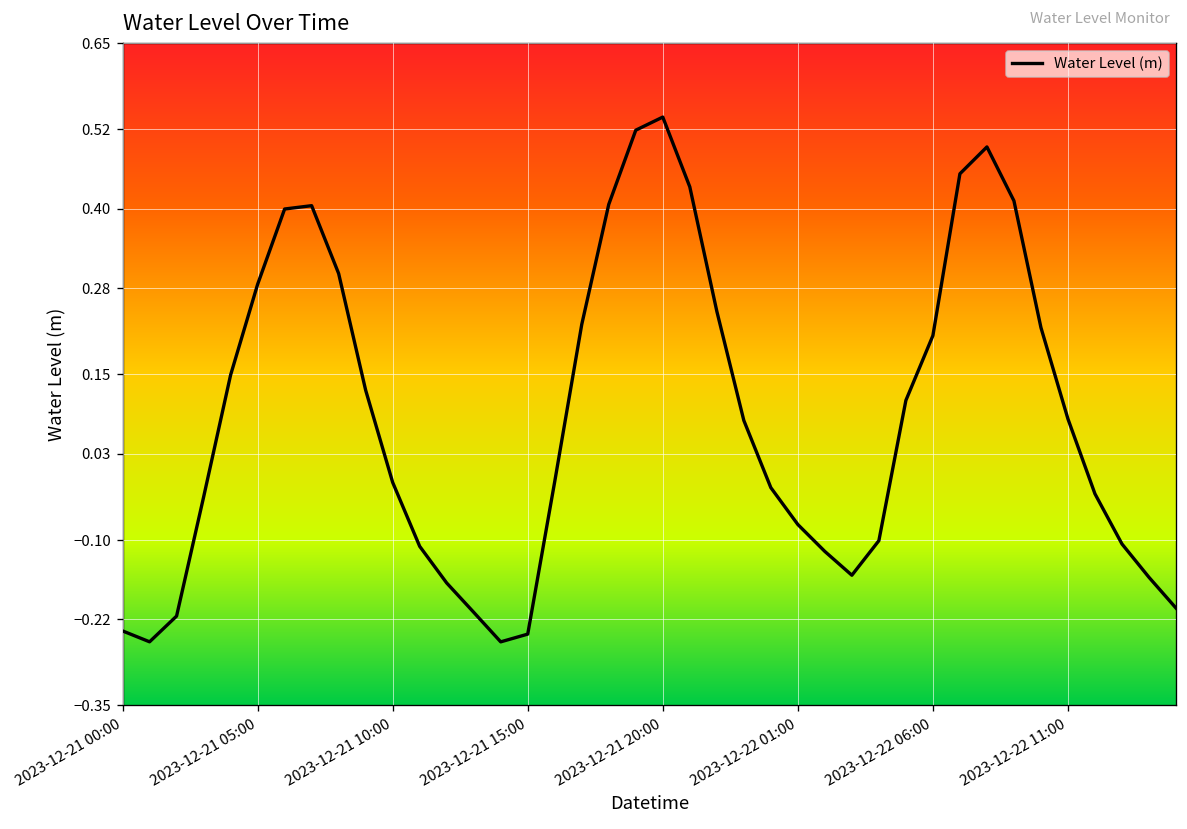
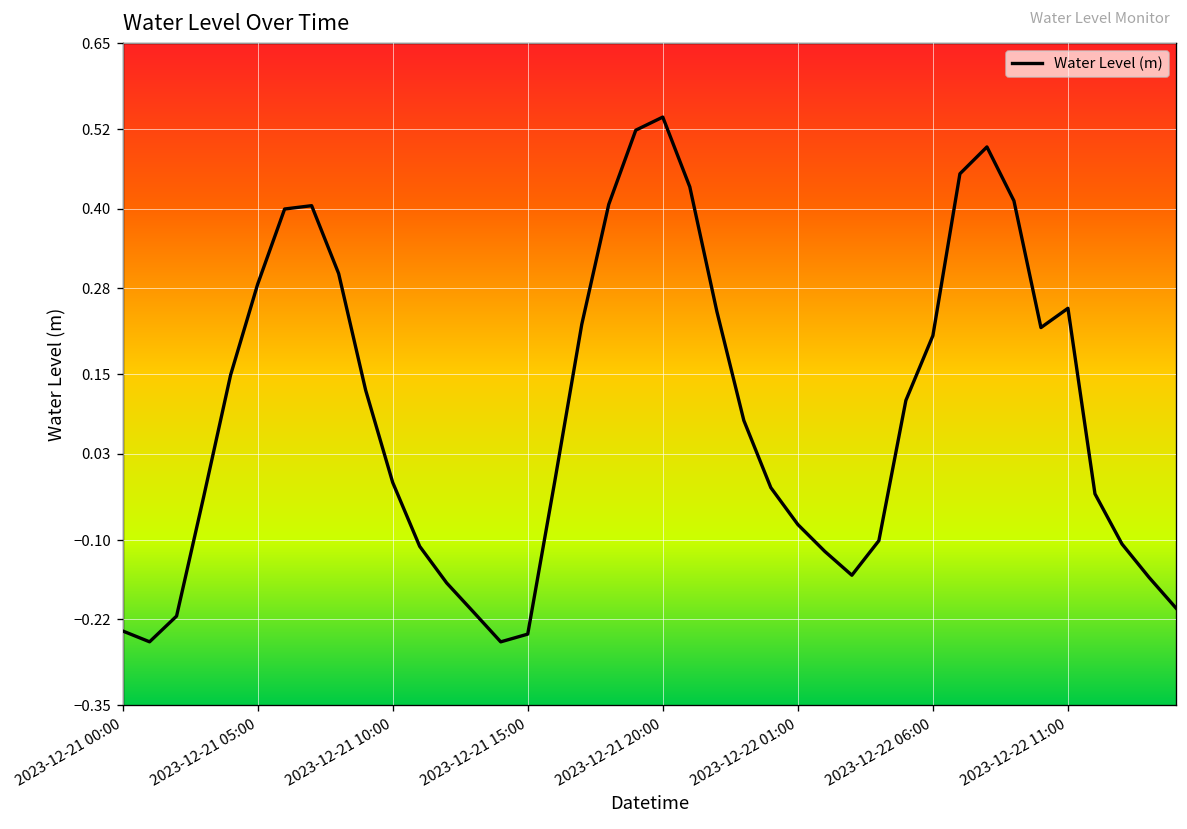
  {
    "2023-12-21 00:00": -0.24,
    "2023-12-21 05:00": 0.29,
    "2023-12-21 10:00": -0.01,
    "2023-12-21 15:00": -0.24,
    "2023-12-21 20:00": 0.54,
    "2023-12-22 01:00": -0.08,
    "2023-12-22 06:00": 0.21,
-   "2023-12-22 11:00": 0.08
+   "2023-12-22 11:00": 0.25
  }
